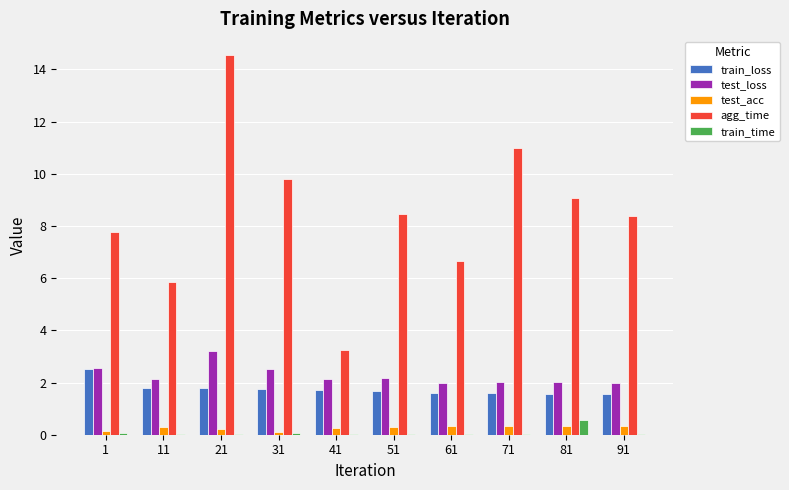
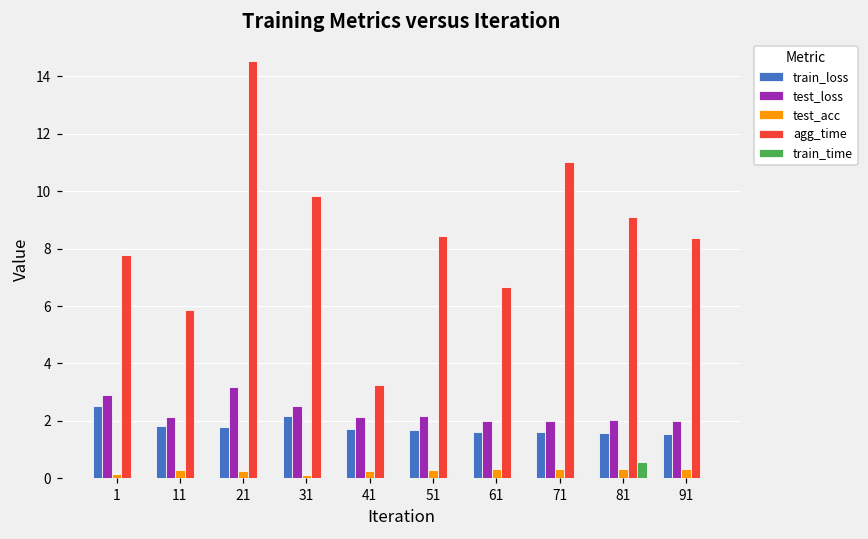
  {
    "train_loss": {
      "1": 2.5,
      "11": 1.8,
      "21": 1.8,
-     "31": 1.8,
+     "31": 2.2,
      "41": 1.7,
      "51": 1.7,
      "61": 1.6,
      "71": 1.6,
      "81": 1.6,
      "91": 1.6
    },
    "test_loss": {
-     "1": 2.6,
+     "1": 2.9,
      "11": 2.1,
      "21": 3.2,
      "31": 2.5,
      "41": 2.1,
      "51": 2.2,
      "61": 2.0,
      "71": 2.0,
      "81": 2.0,
      "91": 2.0
    },
    "test_acc": {
      "1": 0.2,
      "11": 0.3,
      "21": 0.2,
      "31": 0.1,
      "41": 0.3,
      "51": 0.3,
      "61": 0.3,
      "71": 0.3,
      "81": 0.3,
      "91": 0.3
    },
    "agg_time": {
      "1": 7.8,
      "11": 5.8,
      "21": 14.6,
      "31": 9.8,
      "41": 3.2,
      "51": 8.5,
      "61": 6.7,
      "71": 11.0,
      "81": 9.1,
      "91": 8.4
    },
    "train_time": {
      "81": 0.6
    }
  }
